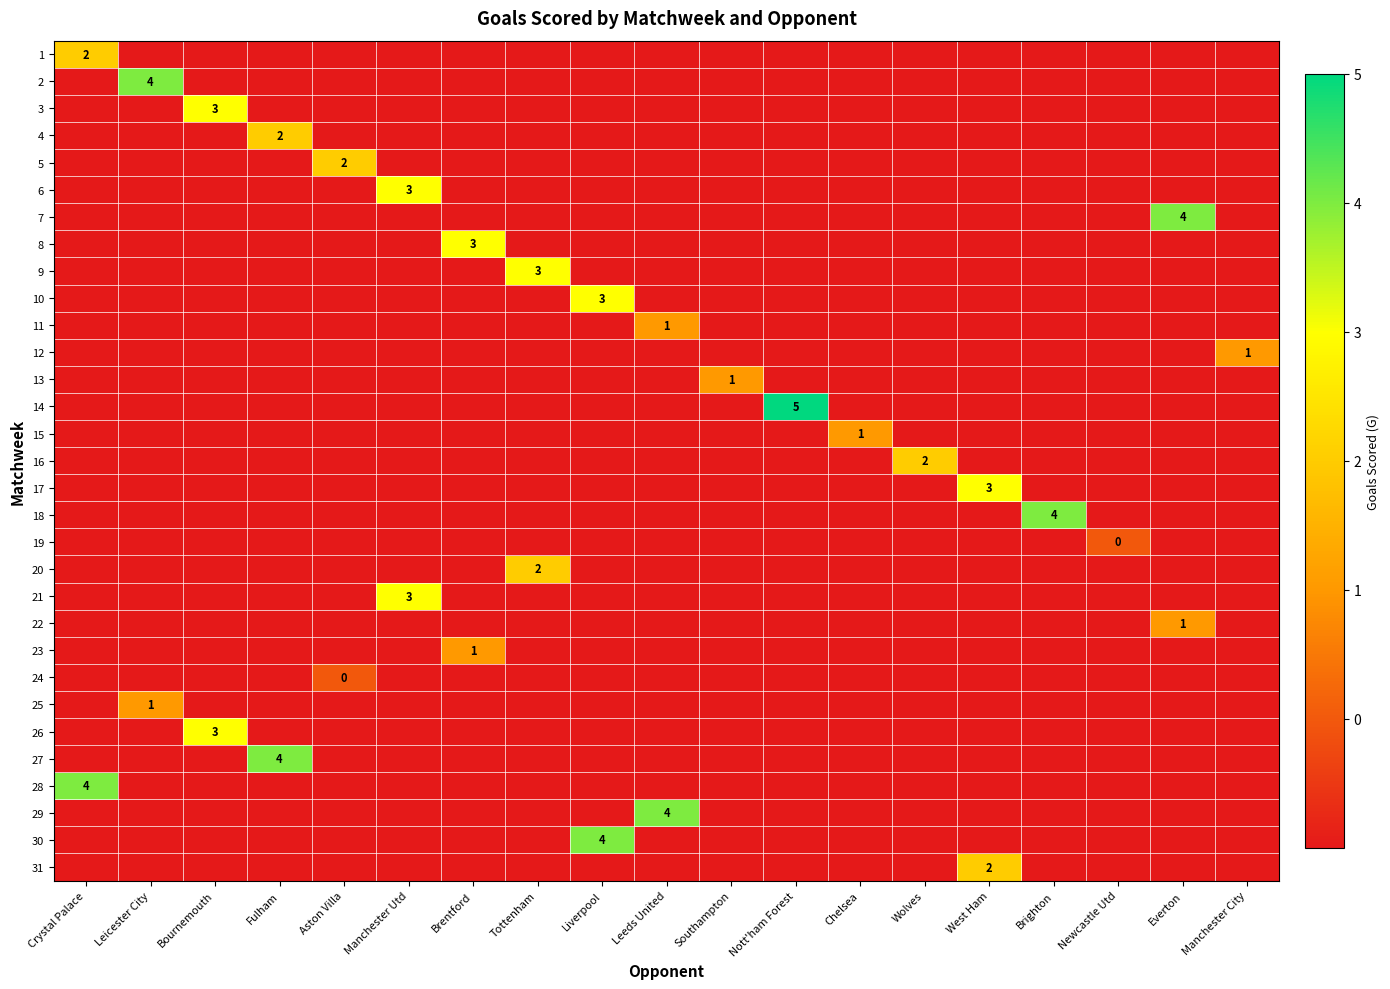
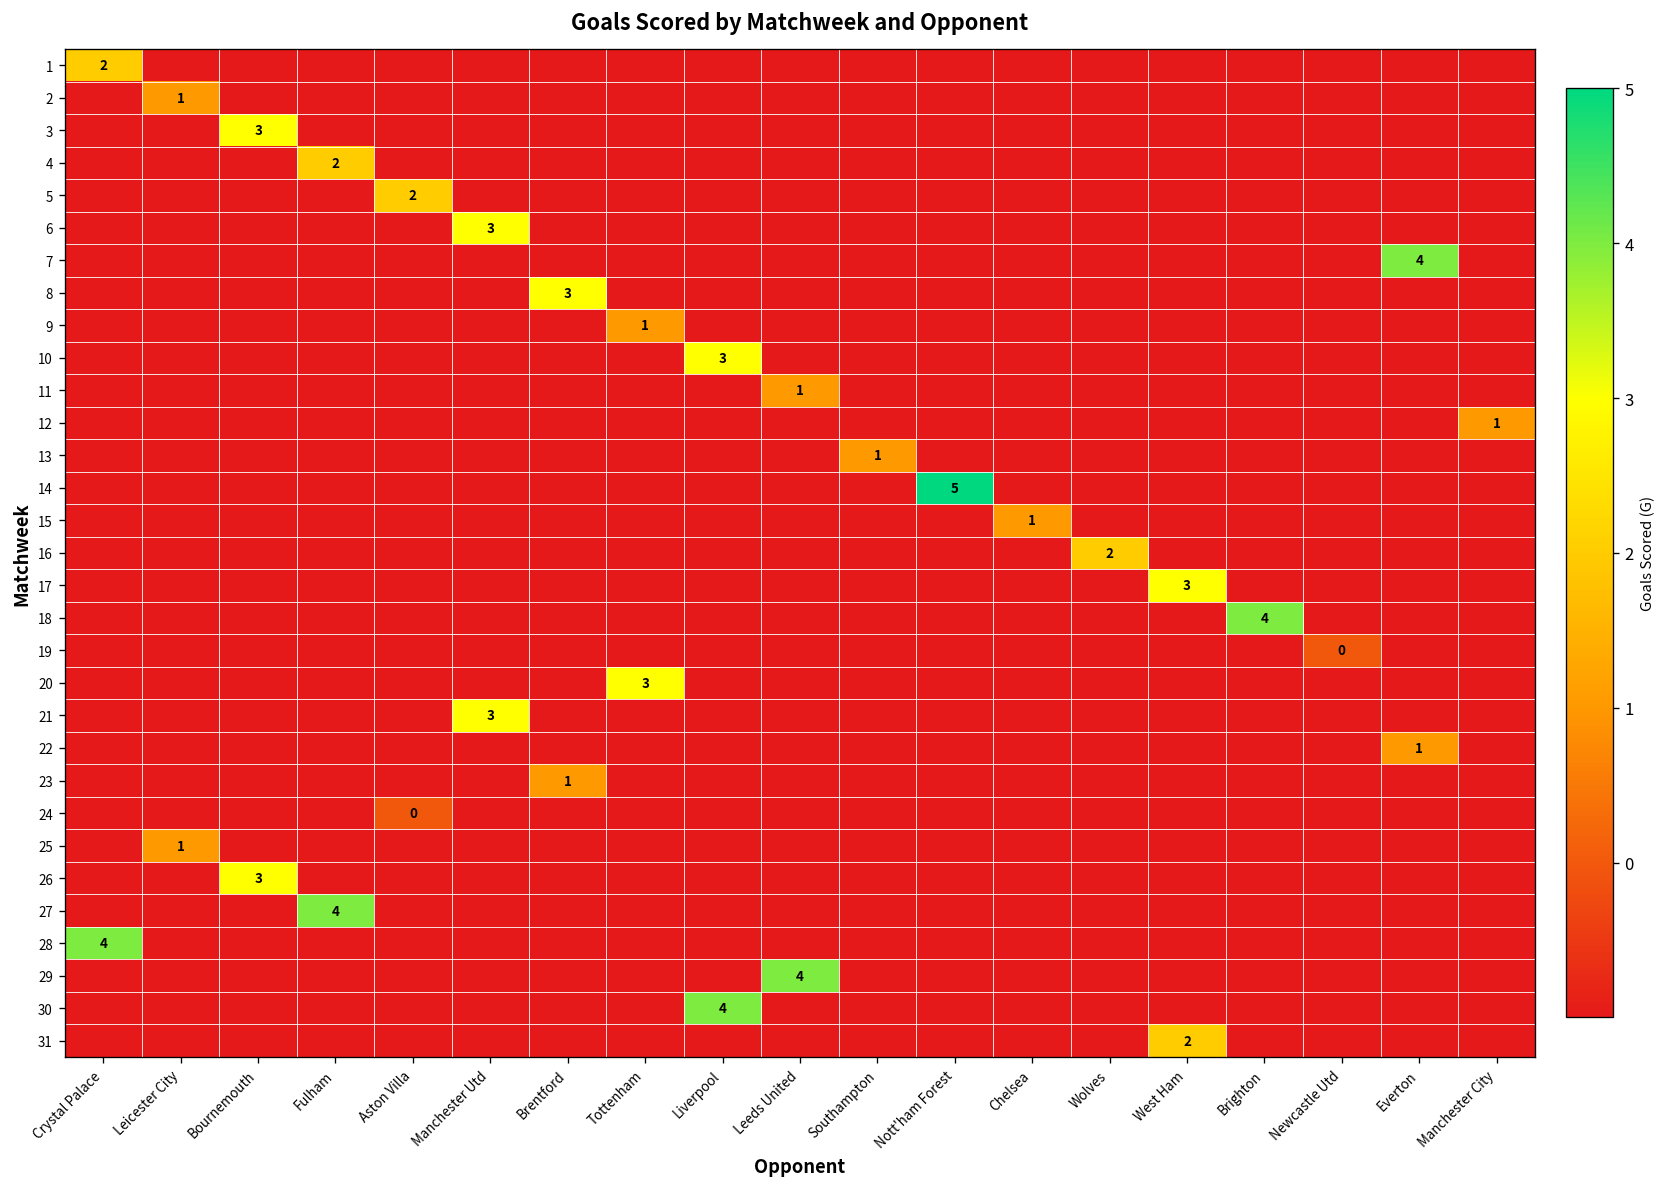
  {
    "1": {
      "Crystal Palace": 2
    },
    "2": {
-     "Leicester City": 4
+     "Leicester City": 1
    },
    "3": {
      "Bournemouth": 3
    },
    "4": {
      "Fulham": 2
    },
    "5": {
      "Aston Villa": 2
    },
    "6": {
      "Manchester Utd": 3
    },
    "7": {
      "Everton": 4
    },
    "8": {
      "Brentford": 3
    },
    "9": {
-     "Tottenham": 3
+     "Tottenham": 1
    },
    "10": {
      "Liverpool": 3
    },
    "11": {
      "Leeds United": 1
    },
    "12": {
      "Manchester City": 1
    },
    "13": {
      "Southampton": 1
    },
    "14": {
      "Nott'ham Forest": 5
    },
    "15": {
      "Chelsea": 1
    },
    "16": {
      "Wolves": 2
    },
    "17": {
      "West Ham": 3
    },
    "18": {
      "Brighton": 4
    },
    "19": {
      "Newcastle Utd": 0
    },
    "20": {
-     "Tottenham": 2
+     "Tottenham": 3
    },
    "21": {
      "Manchester Utd": 3
    },
    "22": {
      "Everton": 1
    },
    "23": {
      "Brentford": 1
    },
    "24": {
      "Aston Villa": 0
    },
    "25": {
      "Leicester City": 1
    },
    "26": {
      "Bournemouth": 3
    },
    "27": {
      "Fulham": 4
    },
    "28": {
      "Crystal Palace": 4
    },
    "29": {
      "Leeds United": 4
    },
    "30": {
      "Liverpool": 4
    },
    "31": {
      "West Ham": 2
    }
  }
